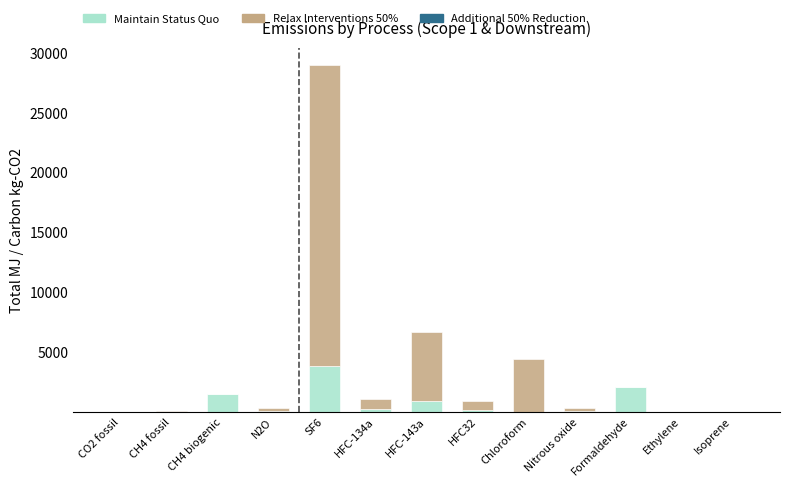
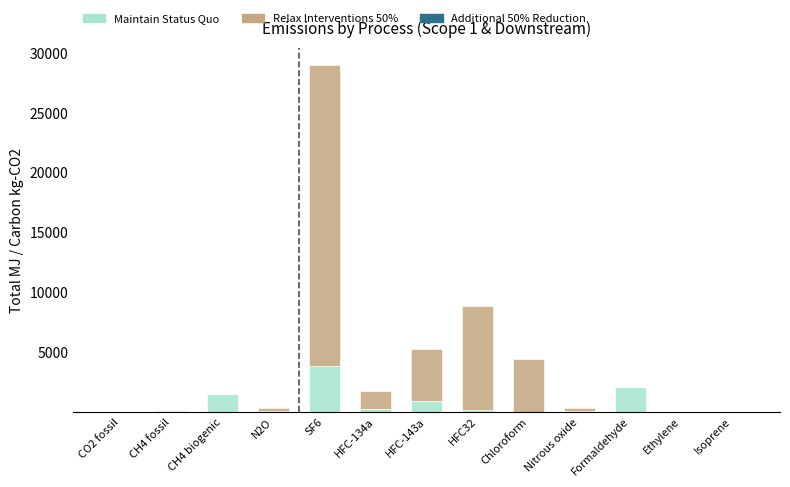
  {
    "Additional 50% Reduction": {
      "CO2 fossil": 0,
      "CH4 fossil": 0,
      "CH4 biogenic": 0,
      "N2O": 0,
      "SF6": 0,
      "HFC-134a": 0,
      "HFC-143a": 0,
      "HFC32": 0,
      "Chloroform": 0,
      "Nitrous oxide": 0,
      "Formaldehyde": 0,
      "Ethylene": 0,
      "Isoprene": 0
    },
    "Maintain Status Quo": {
      "CH4 biogenic": 1500,
      "SF6": 3800,
      "HFC-134a": 200,
      "HFC-143a": 900,
      "Formaldehyde": 2100
    },
    "Relax Interventions 50%": {
      "N2O": 300,
      "SF6": 25200,
-     "HFC-134a": 800,
-     "HFC-143a": 5800,
-     "HFC32": 800,
+     "HFC-134a": 1500,
+     "HFC-143a": 4400,
+     "HFC32": 8700,
      "Chloroform": 4400,
      "Nitrous oxide": 300,
      "Formaldehyde": 0,
      "Ethylene": 0,
      "Isoprene": 0
    }
  }
